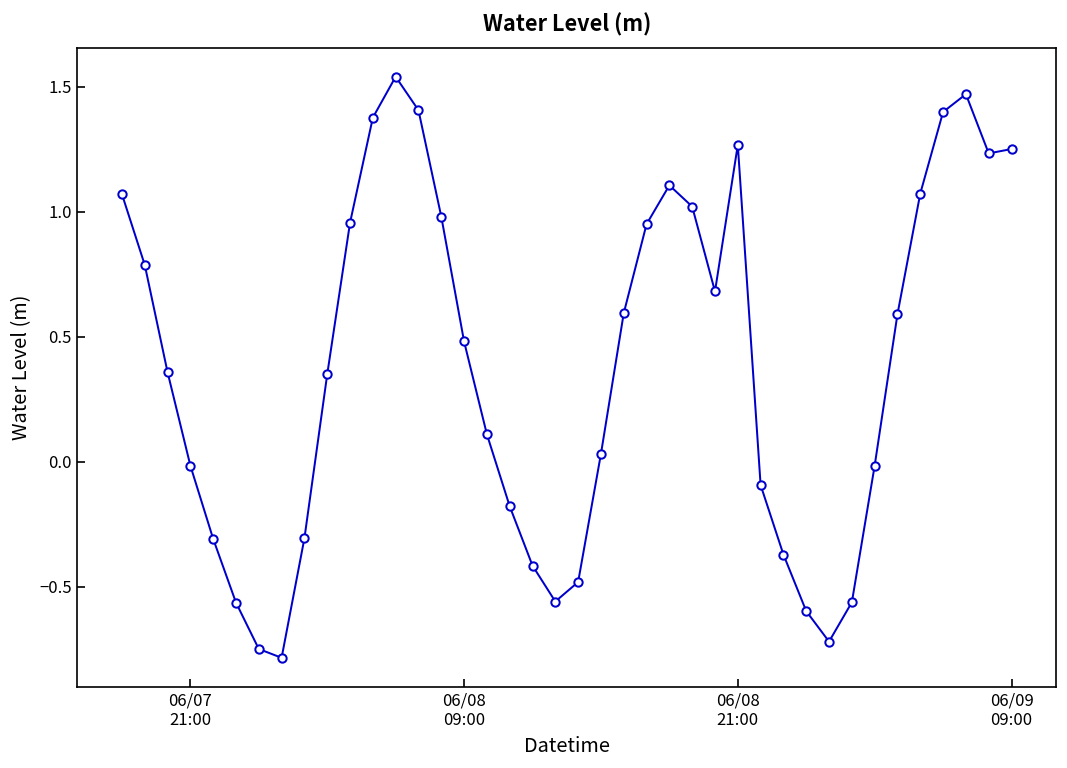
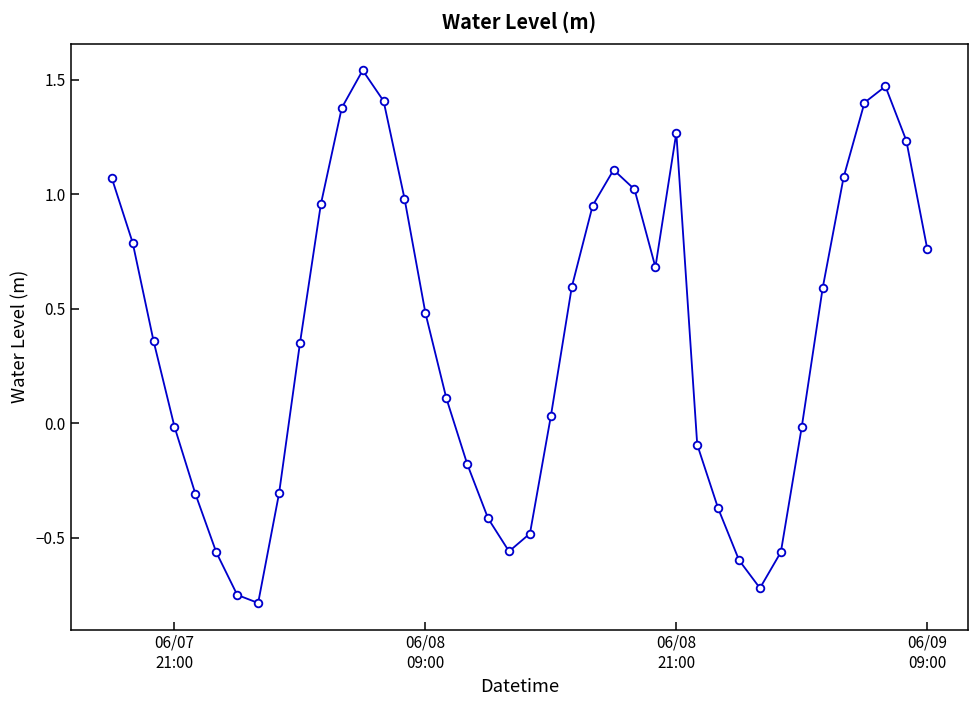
  {
    "06/07 21:00": -0.01,
    "06/08 09:00": 0.48,
    "06/08 21:00": 1.27,
-   "06/09 09:00": 1.25
+   "06/09 09:00": 0.76
  }
